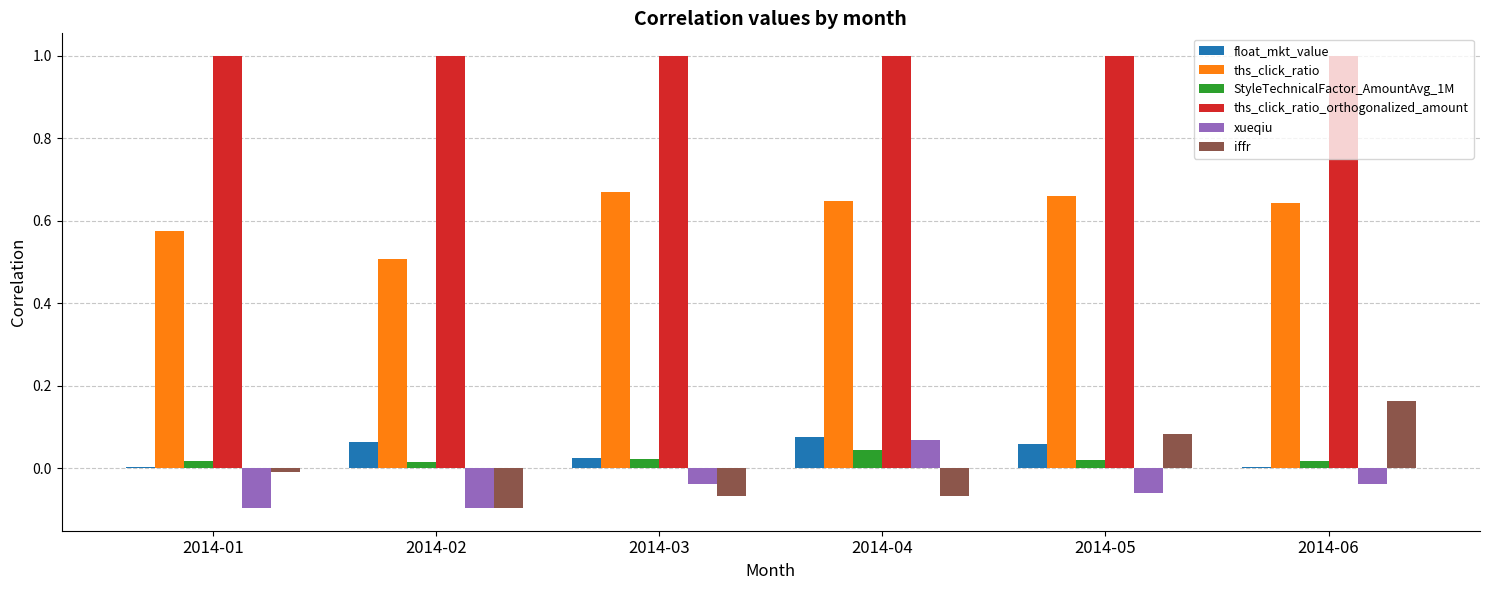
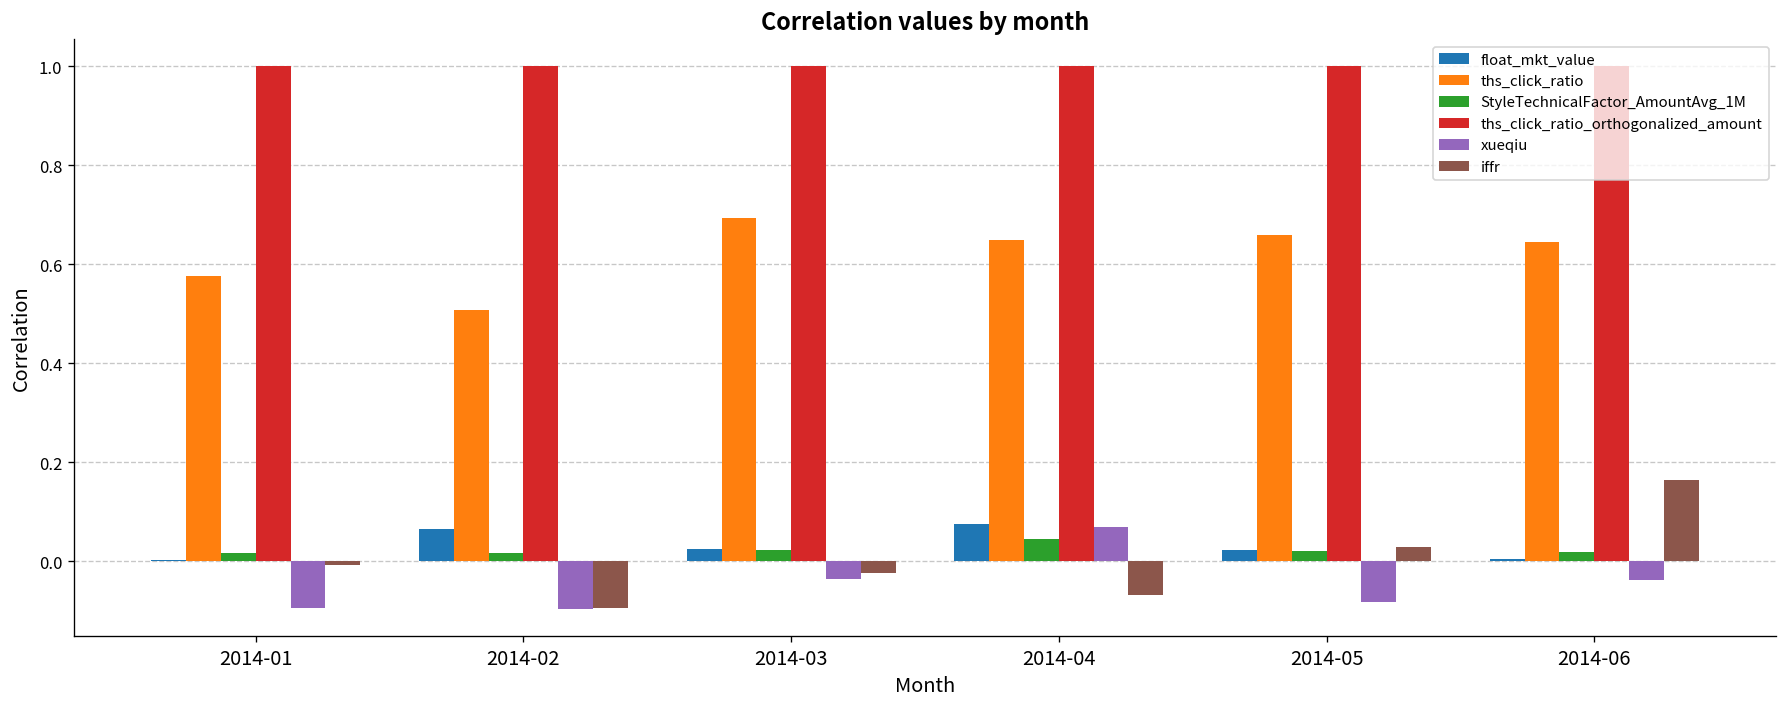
  {
    "float_mkt_value": {
      "2014-02": 0.06,
      "2014-03": 0.02,
      "2014-04": 0.08,
-     "2014-05": 0.06
+     "2014-05": 0.02
    },
    "ths_click_ratio": {
      "2014-01": 0.58,
      "2014-02": 0.51,
-     "2014-03": 0.67,
+     "2014-03": 0.69,
      "2014-04": 0.65,
      "2014-05": 0.66,
      "2014-06": 0.64
    },
    "StyleTechnicalFactor_AmountAvg_1M": {
      "2014-01": 0.02,
      "2014-02": 0.02,
      "2014-03": 0.02,
      "2014-04": 0.04,
      "2014-05": 0.02,
      "2014-06": 0.02
    },
    "ths_click_ratio_orthogonalized_amount": {
      "2014-01": 1.00,
      "2014-02": 1.00,
      "2014-03": 1.00,
      "2014-04": 1.00,
      "2014-05": 1.00
    },
    "xueqiu": {
      "2014-01": -0.10,
      "2014-02": -0.10,
      "2014-03": -0.04,
      "2014-04": 0.07,
-     "2014-05": -0.06,
+     "2014-05": -0.08,
      "2014-06": -0.04
    },
    "iffr": {
      "2014-01": -0.01,
      "2014-02": -0.10,
-     "2014-03": -0.07,
+     "2014-03": -0.02,
      "2014-04": -0.07,
-     "2014-05": 0.08,
+     "2014-05": 0.03,
      "2014-06": 0.16
    }
  }
